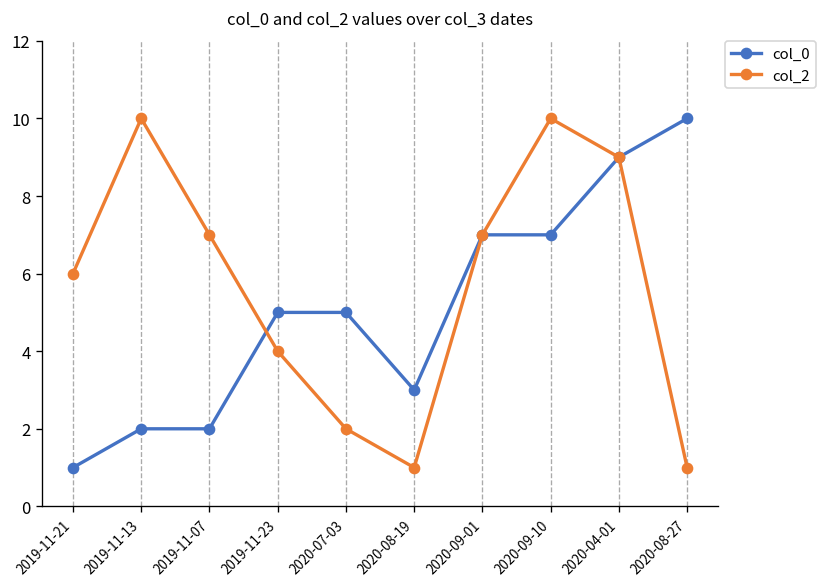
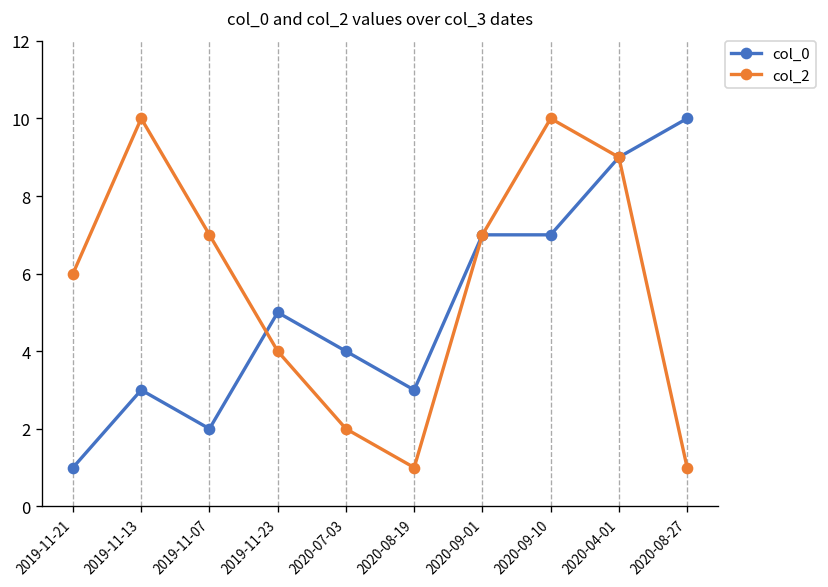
  {
    "col_0": {
      "2019-11-21": 1,
-     "2019-11-13": 2,
+     "2019-11-13": 3,
      "2019-11-07": 2,
      "2019-11-23": 5,
-     "2020-07-03": 5,
+     "2020-07-03": 4,
      "2020-08-19": 3,
      "2020-09-10": 7,
      "2020-08-27": 10
    },
    "col_2": {
      "2019-11-21": 6,
      "2019-11-13": 10,
      "2019-11-07": 7,
      "2019-11-23": 4,
      "2020-07-03": 2,
      "2020-08-19": 1,
      "2020-09-10": 10,
      "2020-08-27": 1
    }
  }
